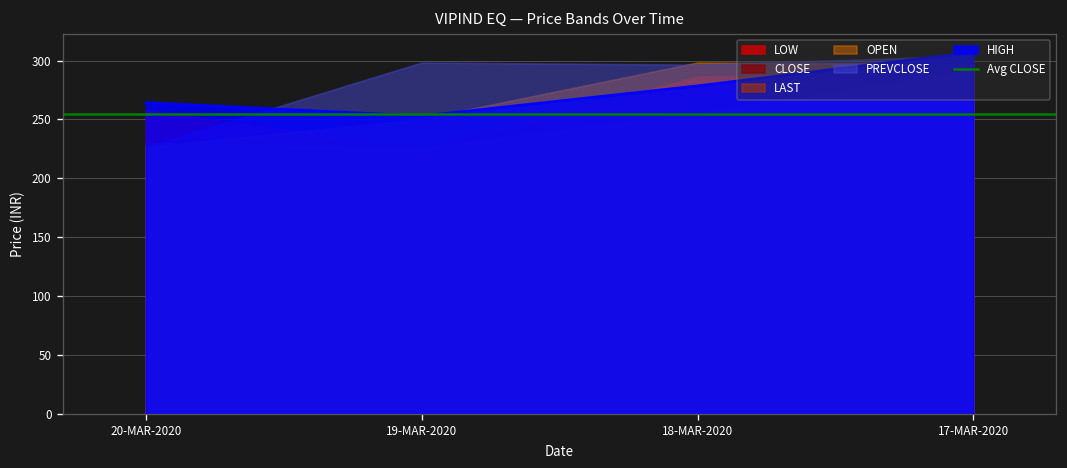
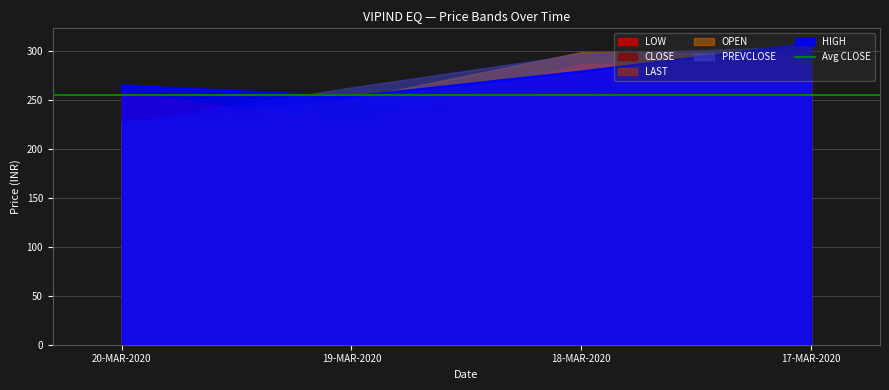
  {
    "LOW": {
      "20-MAR-2020": 260,
      "18-MAR-2020": 290
    },
    "PREVCLOSE": {
-     "19-MAR-2020": 300
+     "19-MAR-2020": 260
    },
    "HIGH": {
      "20-MAR-2020": 260,
      "18-MAR-2020": 280
    }
  }
